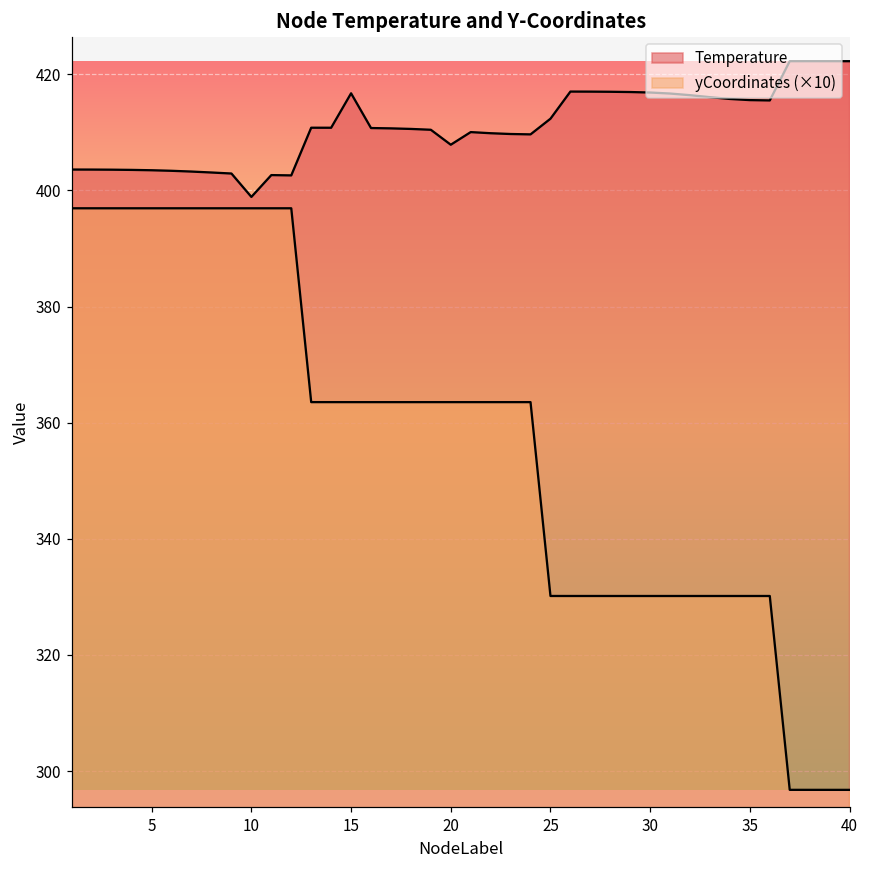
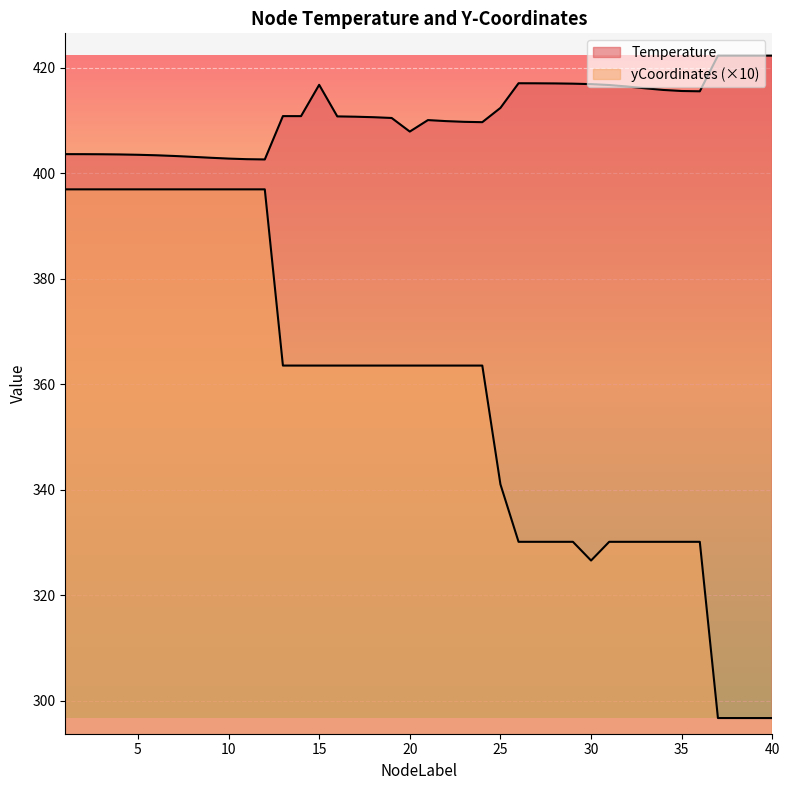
  {
    "Temperature": {
      "5": 403,
-     "10": 399,
+     "10": 403,
      "15": 417,
      "20": 408,
      "25": 412,
      "35": 416,
      "40": 422
    },
    "yCoordinates (×10)": {
      "5": 397,
      "10": 397,
      "15": 364,
      "20": 364,
-     "25": 330,
-     "30": 330,
+     "25": 341,
+     "30": 327,
      "35": 330,
      "40": 297
    }
  }
